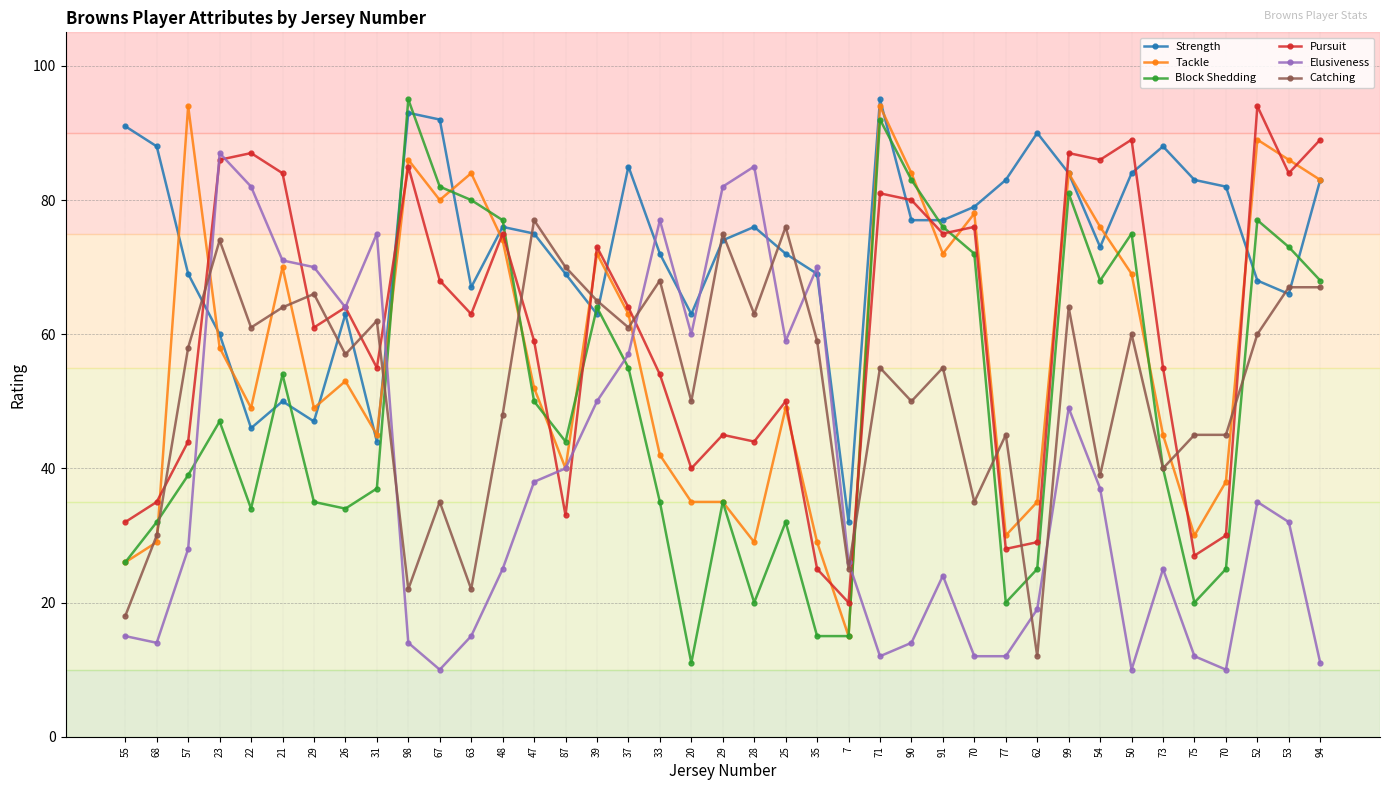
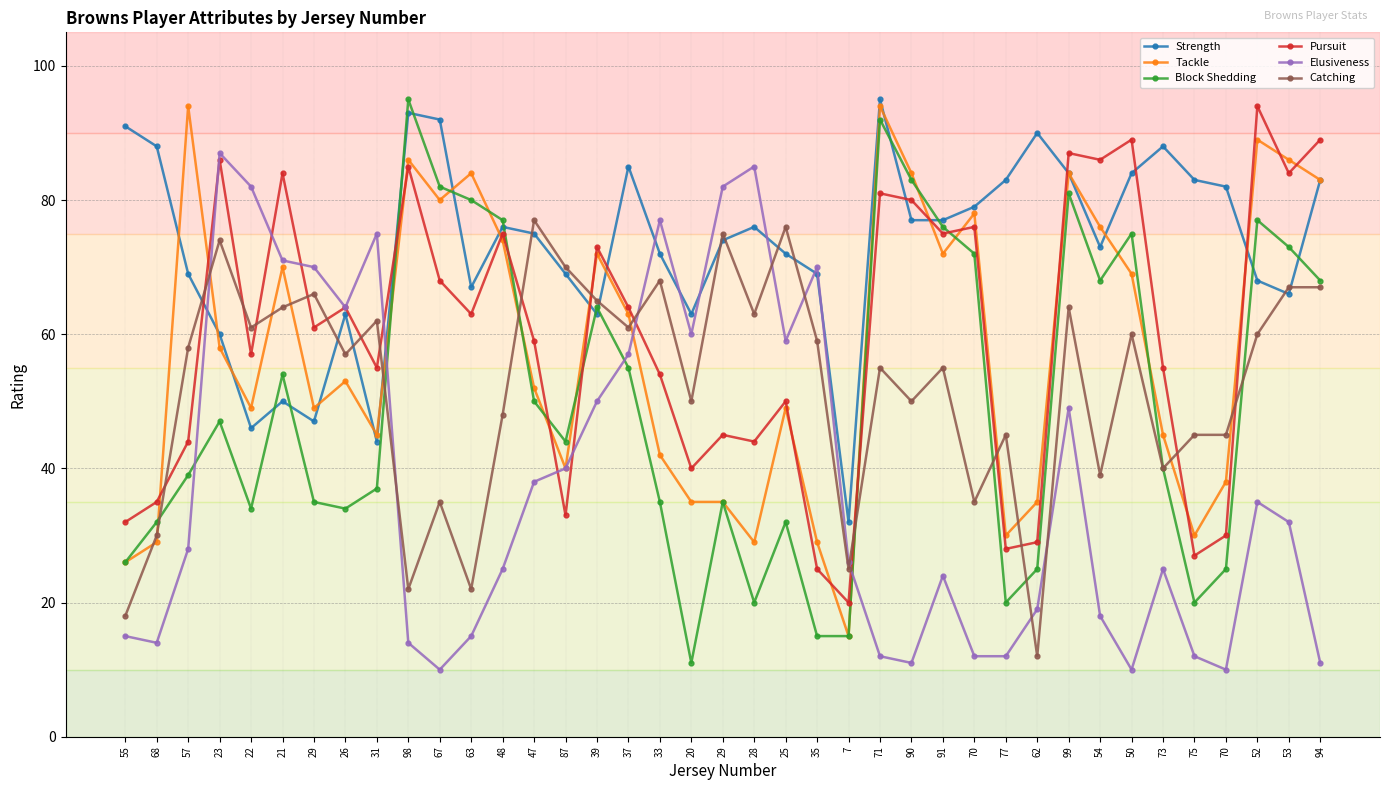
  {
    "Strength": {
      "55": 91,
      "68": 88,
      "57": 69,
      "23": 60,
      "22": 46,
      "21": 50,
      "26": 63,
      "31": 44,
      "98": 93,
      "67": 92,
      "63": 67,
      "48": 76,
      "47": 75,
      "87": 69,
      "39": 63,
      "37": 85,
      "33": 72,
      "20": 63,
      "28": 76,
      "25": 72,
      "35": 69,
      "7": 32,
      "71": 95,
      "90": 77,
      "91": 77,
      "77": 83,
      "62": 90,
      "54": 73,
      "50": 84,
      "73": 88,
      "75": 83,
      "52": 68,
      "53": 66
    },
    "Tackle": {
      "68": 29,
      "57": 94,
      "23": 58,
      "22": 49,
      "21": 70,
      "26": 53,
      "31": 45,
      "98": 86,
      "67": 80,
      "63": 84,
      "48": 74,
      "47": 52,
      "39": 72,
      "37": 63,
      "33": 42,
      "20": 35,
      "28": 29,
      "25": 49,
      "35": 29,
      "71": 94,
      "90": 84,
      "91": 72,
      "77": 30,
      "62": 35,
      "54": 76,
      "50": 69,
      "73": 45,
      "75": 30,
      "52": 89,
      "53": 86
    },
    "Block Shedding": {
      "68": 32,
      "57": 39,
      "23": 47,
      "22": 34,
      "21": 54,
      "26": 34,
      "31": 37,
      "98": 95,
      "67": 82,
      "63": 80,
      "48": 77,
      "47": 50,
      "87": 44,
      "39": 64,
      "37": 55,
      "33": 35,
      "20": 11,
      "28": 20,
      "25": 32,
      "35": 15,
      "71": 92,
      "90": 83,
      "91": 76,
      "77": 20,
      "62": 25,
      "99": 81,
      "54": 68,
      "50": 75,
      "75": 20,
      "52": 77,
      "53": 73,
      "94": 68
    },
    "Pursuit": {
      "55": 32,
      "68": 35,
      "57": 44,
      "23": 86,
-     "22": 87,
+     "22": 57,
      "21": 84,
      "31": 55,
      "98": 85,
      "67": 68,
      "63": 63,
      "48": 75,
      "47": 59,
      "87": 33,
      "39": 73,
      "37": 64,
      "33": 54,
      "20": 40,
      "28": 44,
      "25": 50,
      "35": 25,
      "7": 20,
      "71": 81,
      "90": 80,
      "91": 75,
      "77": 28,
      "62": 29,
      "99": 87,
      "54": 86,
      "50": 89,
      "73": 55,
      "75": 27,
      "52": 94,
      "53": 84,
      "94": 89
    },
    "Elusiveness": {
      "55": 15,
      "68": 14,
      "57": 28,
      "23": 87,
      "22": 82,
      "21": 71,
      "31": 75,
      "98": 14,
      "67": 10,
      "63": 15,
      "48": 25,
      "47": 38,
      "39": 50,
      "37": 57,
      "33": 77,
      "20": 60,
      "28": 85,
      "25": 59,
      "35": 70,
      "7": 26,
      "71": 12,
-     "90": 14,
+     "90": 11,
      "91": 24,
      "77": 12,
      "62": 19,
      "99": 49,
-     "54": 37,
+     "54": 18,
      "50": 10,
      "73": 25,
      "75": 12,
      "52": 35,
      "53": 32,
      "94": 11
    },
    "Catching": {
      "55": 18,
      "68": 30,
      "57": 58,
      "23": 74,
      "22": 61,
      "21": 64,
      "26": 57,
      "31": 62,
      "98": 22,
      "67": 35,
      "63": 22,
      "48": 48,
      "47": 77,
      "87": 70,
      "39": 65,
      "37": 61,
      "33": 68,
      "20": 50,
      "28": 63,
      "25": 76,
      "35": 59,
      "7": 25,
      "71": 55,
      "90": 50,
      "91": 55,
      "77": 45,
      "62": 12,
      "99": 64,
      "54": 39,
      "50": 60,
      "75": 45,
      "52": 60,
      "53": 67,
      "94": 67
    }
  }
